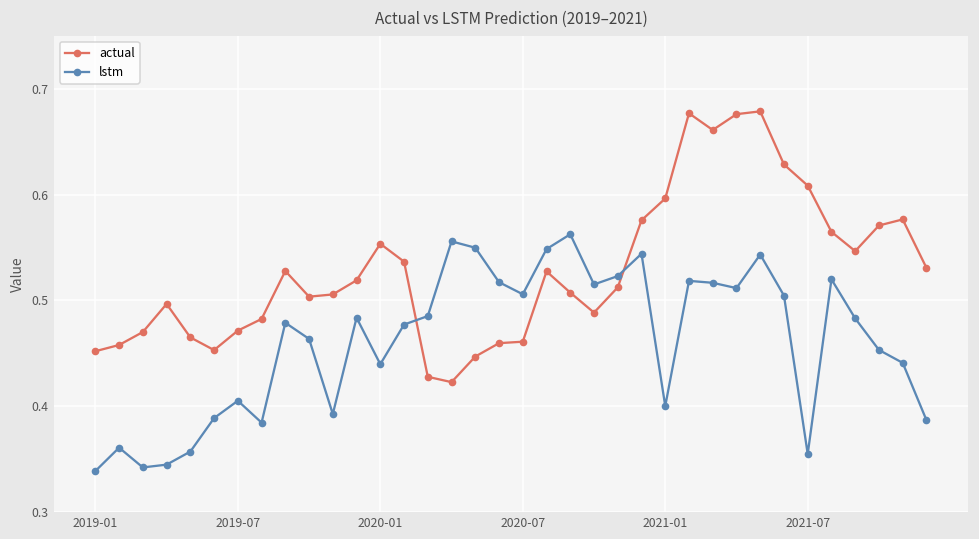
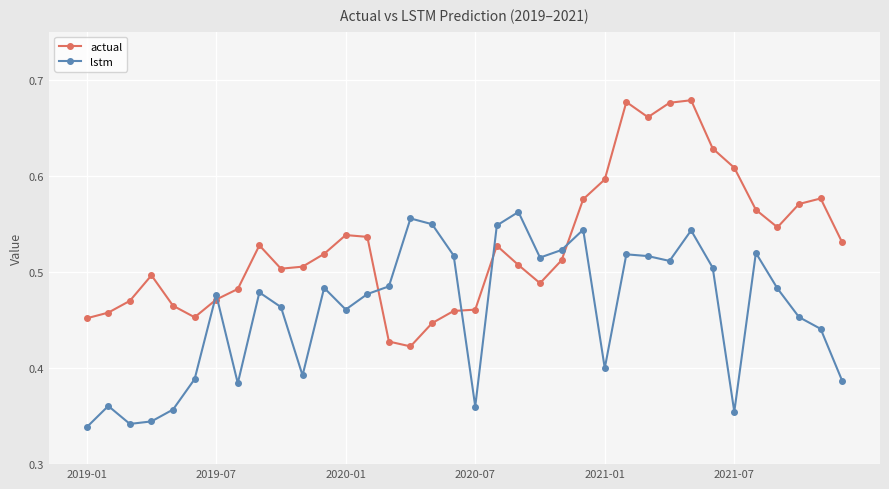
  {
    "actual": {
      "2019-01": 0.45,
      "2019-07": 0.47,
-     "2020-01": 0.55,
+     "2020-01": 0.54,
      "2020-07": 0.46,
      "2021-01": 0.60,
      "2021-07": 0.61
    },
    "lstm": {
      "2019-01": 0.34,
-     "2019-07": 0.40,
-     "2020-01": 0.44,
-     "2020-07": 0.51,
+     "2019-07": 0.48,
+     "2020-01": 0.46,
+     "2020-07": 0.36,
      "2021-01": 0.40,
      "2021-07": 0.35
    }
  }
